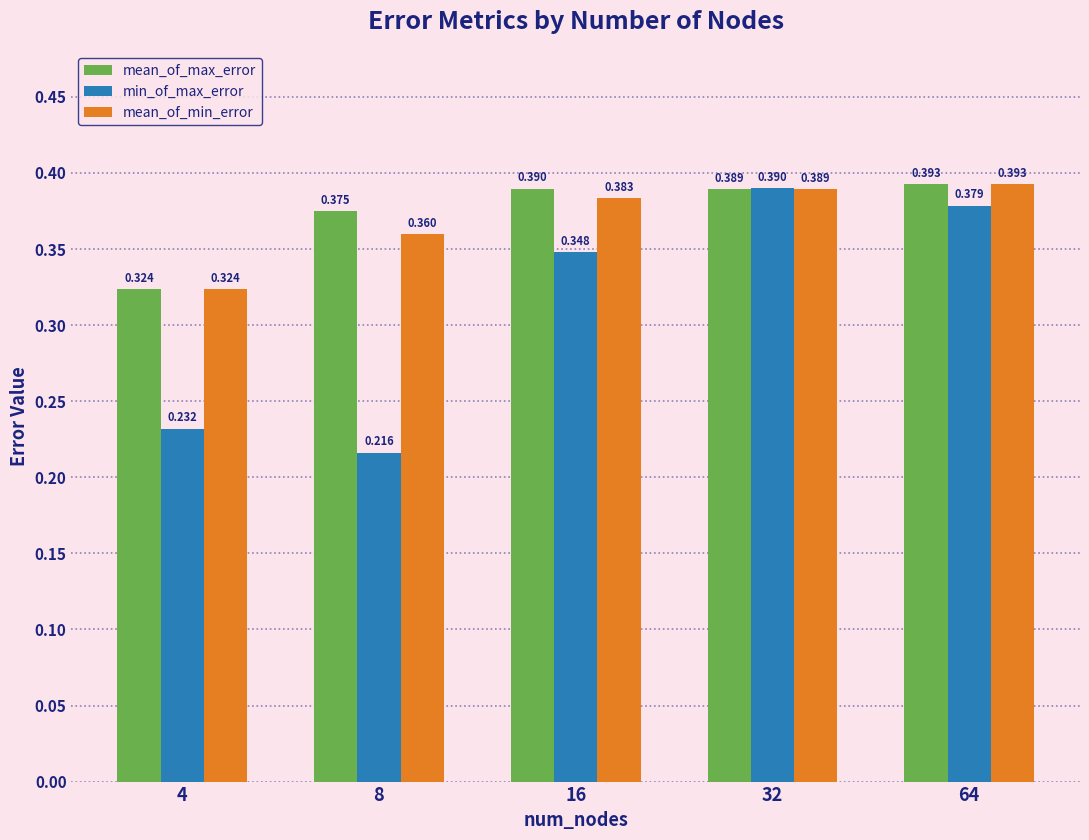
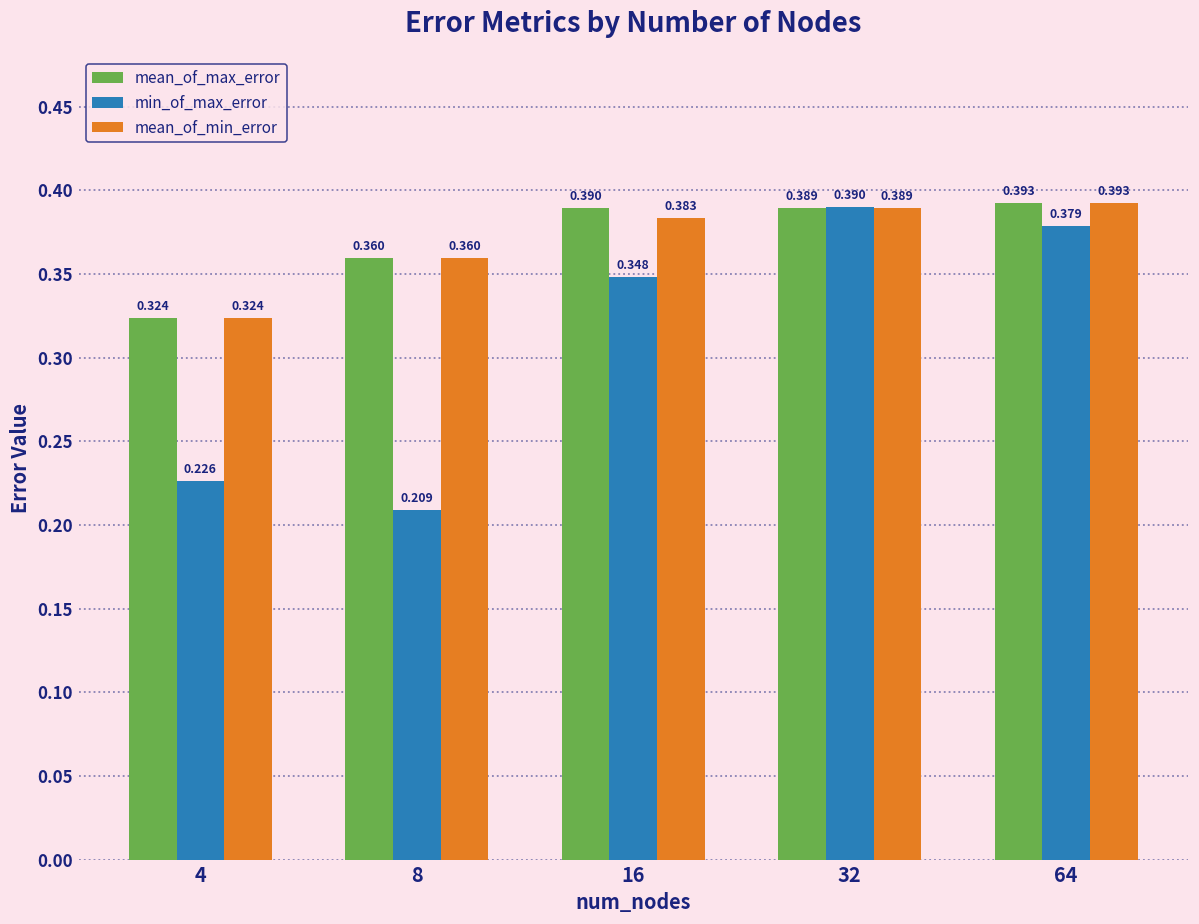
  {
    "mean_of_max_error": {
      "4": 0.324,
-     "8": 0.375,
+     "8": 0.360,
      "16": 0.390,
      "32": 0.389,
      "64": 0.393
    },
    "min_of_max_error": {
-     "4": 0.232,
-     "8": 0.216,
+     "4": 0.226,
+     "8": 0.209,
      "16": 0.348,
      "32": 0.390,
      "64": 0.379
    },
    "mean_of_min_error": {
      "4": 0.324,
      "8": 0.360,
      "16": 0.383,
      "32": 0.389,
      "64": 0.393
    }
  }
